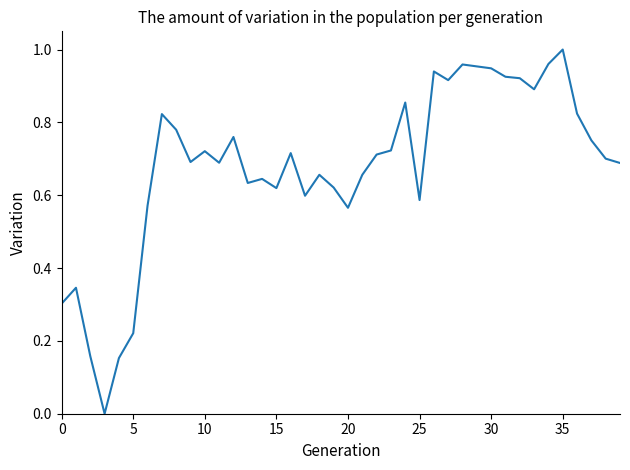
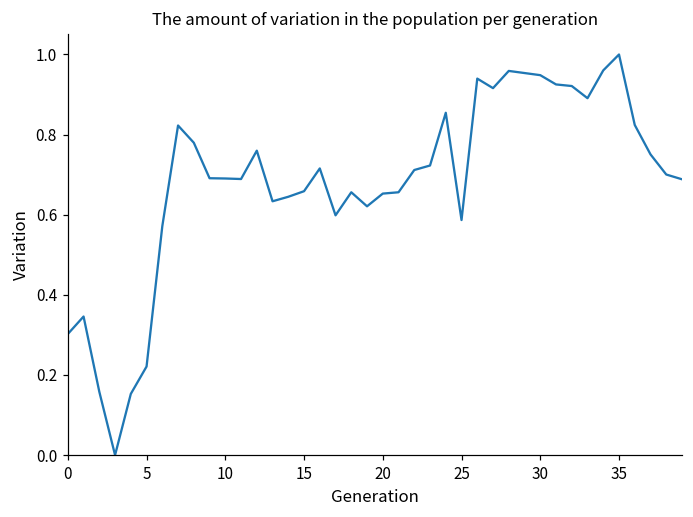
  {
    "0": 0.30,
    "5": 0.22,
-   "10": 0.72,
-   "15": 0.62,
-   "20": 0.57,
+   "10": 0.69,
+   "15": 0.66,
+   "20": 0.65,
    "25": 0.59,
    "30": 0.95,
    "35": 1.00
  }
